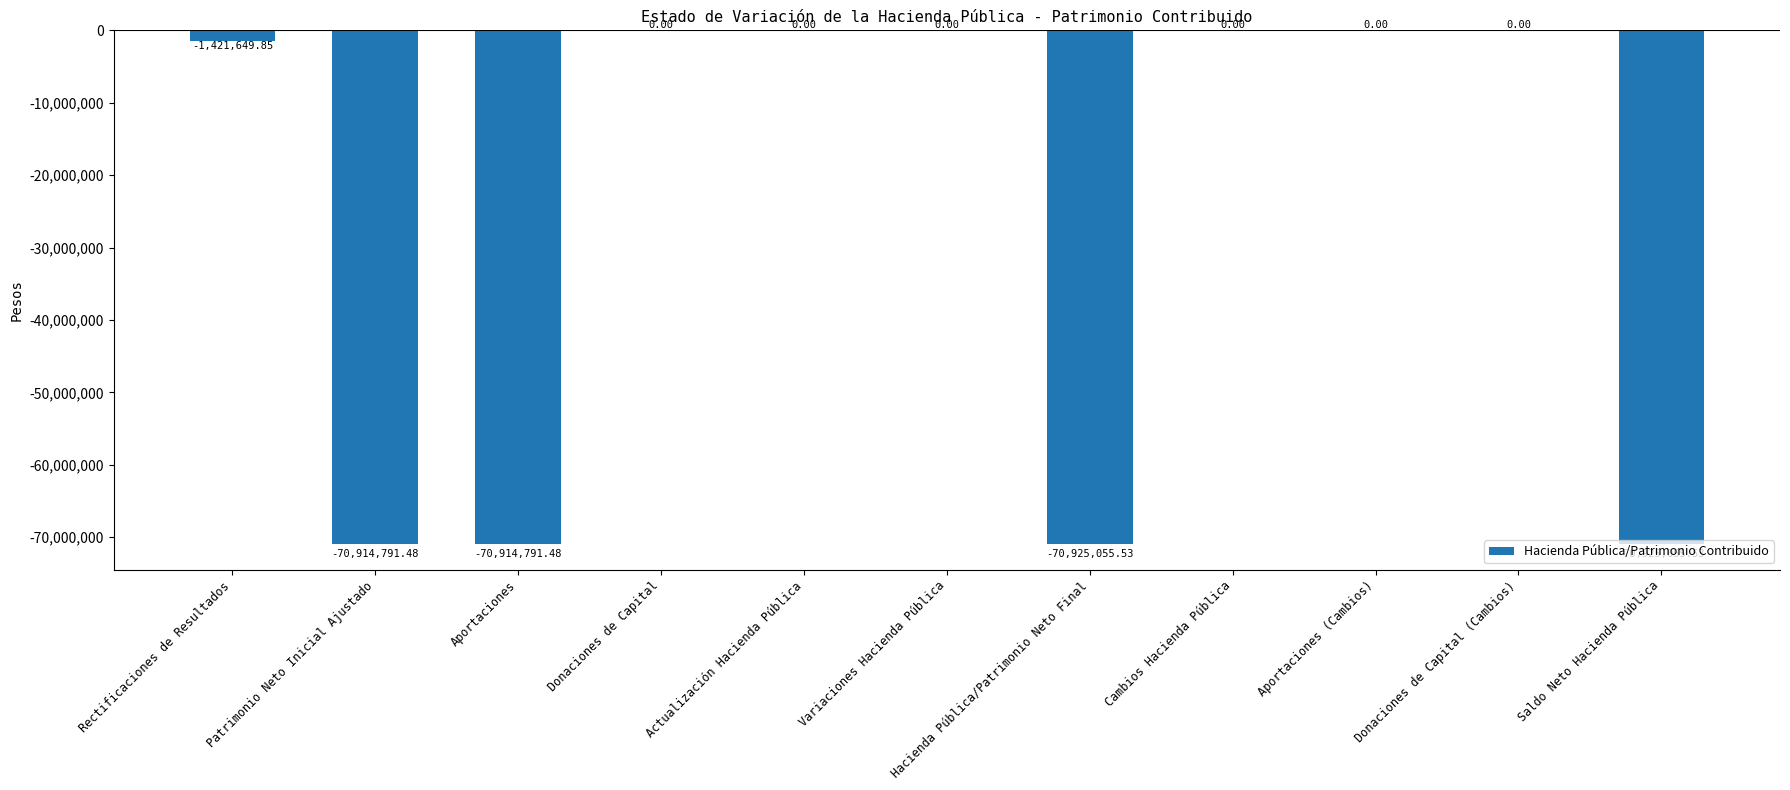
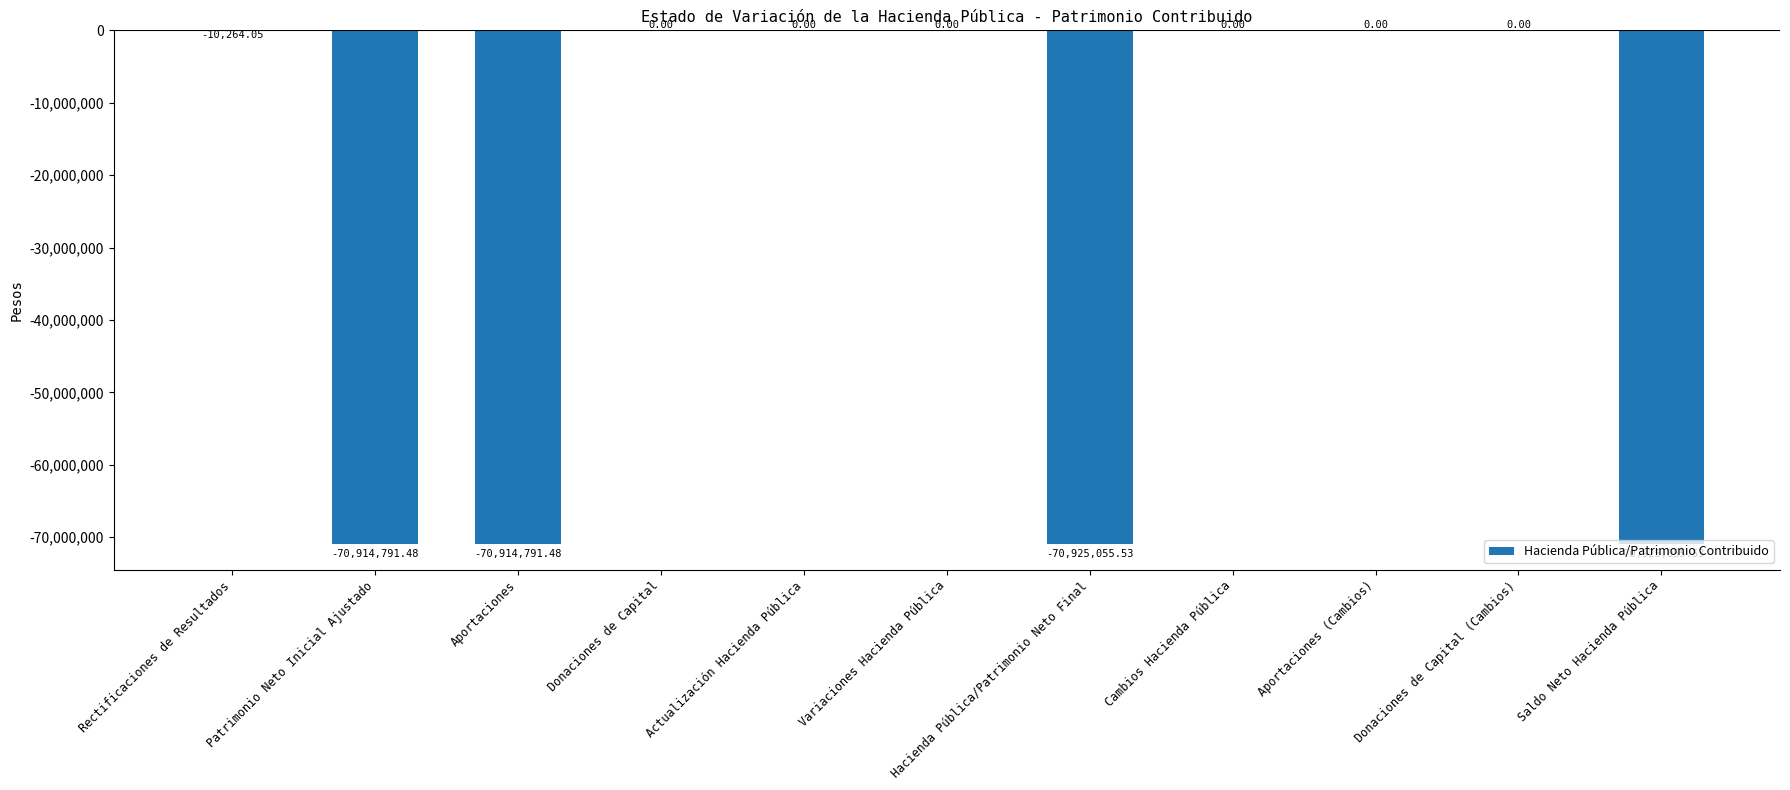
  {
-   "Rectificaciones de Resultados": "-1,421,649.85",
+   "Rectificaciones de Resultados": "-10,264.05",
    "Patrimonio Neto Inicial Ajustado": "-70,914,791.48",
    "Aportaciones": "-70,914,791.48",
    "Donaciones de Capital": "0.00",
    "Actualización Hacienda Pública": "0.00",
    "Variaciones Hacienda Pública": "0.00",
    "Hacienda Pública/Patrimonio Neto Final": "-70,925,055.53",
    "Cambios Hacienda Pública": "0.00",
    "Aportaciones (Cambios)": "0.00",
    "Donaciones de Capital (Cambios)": "0.00"
  }
